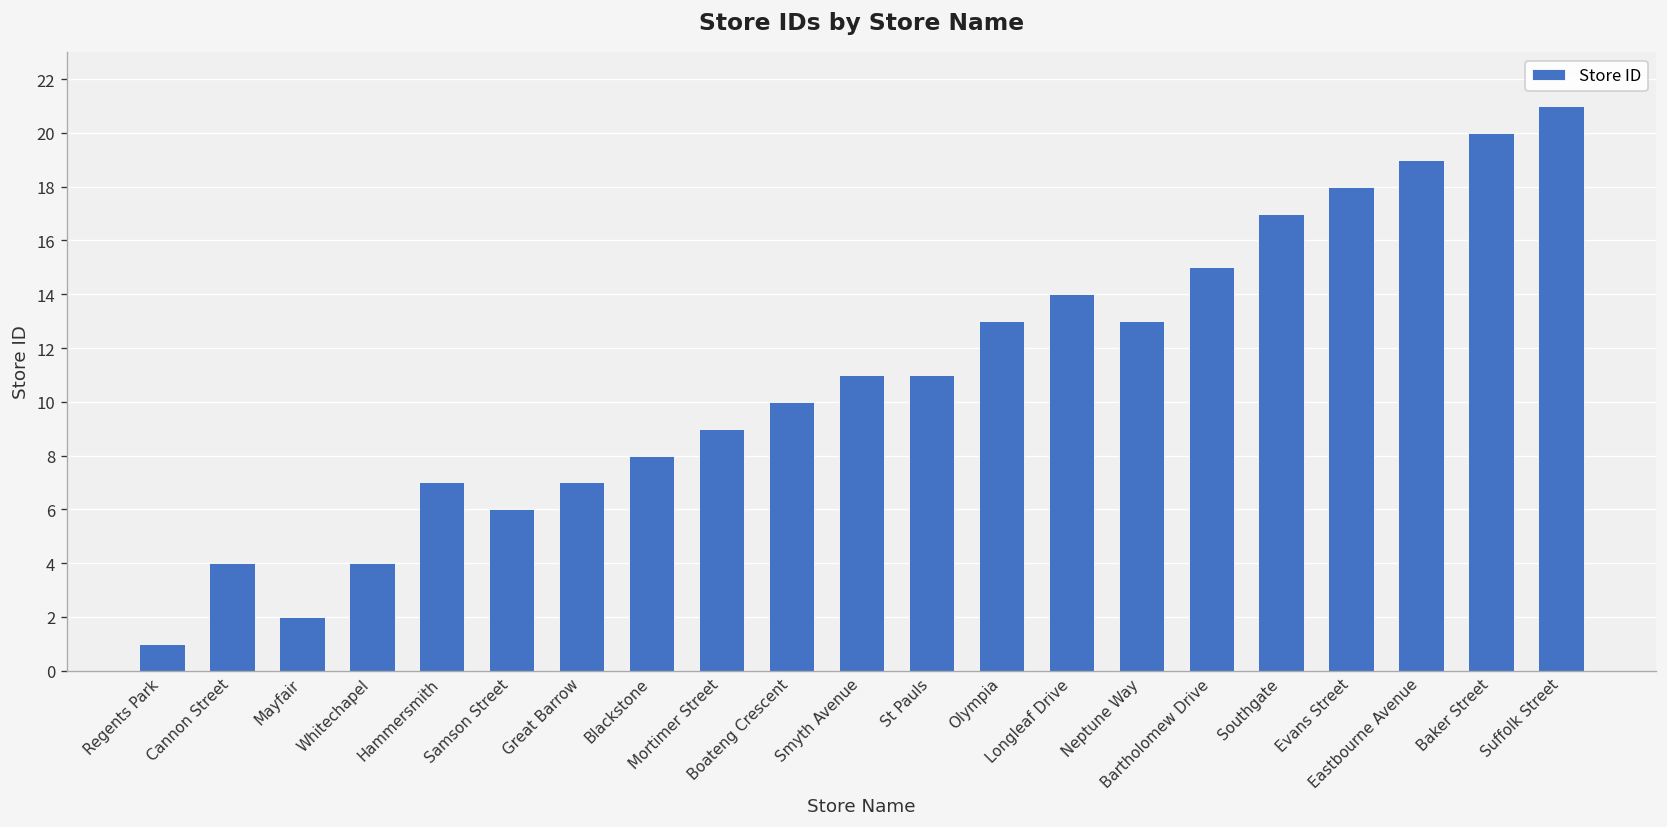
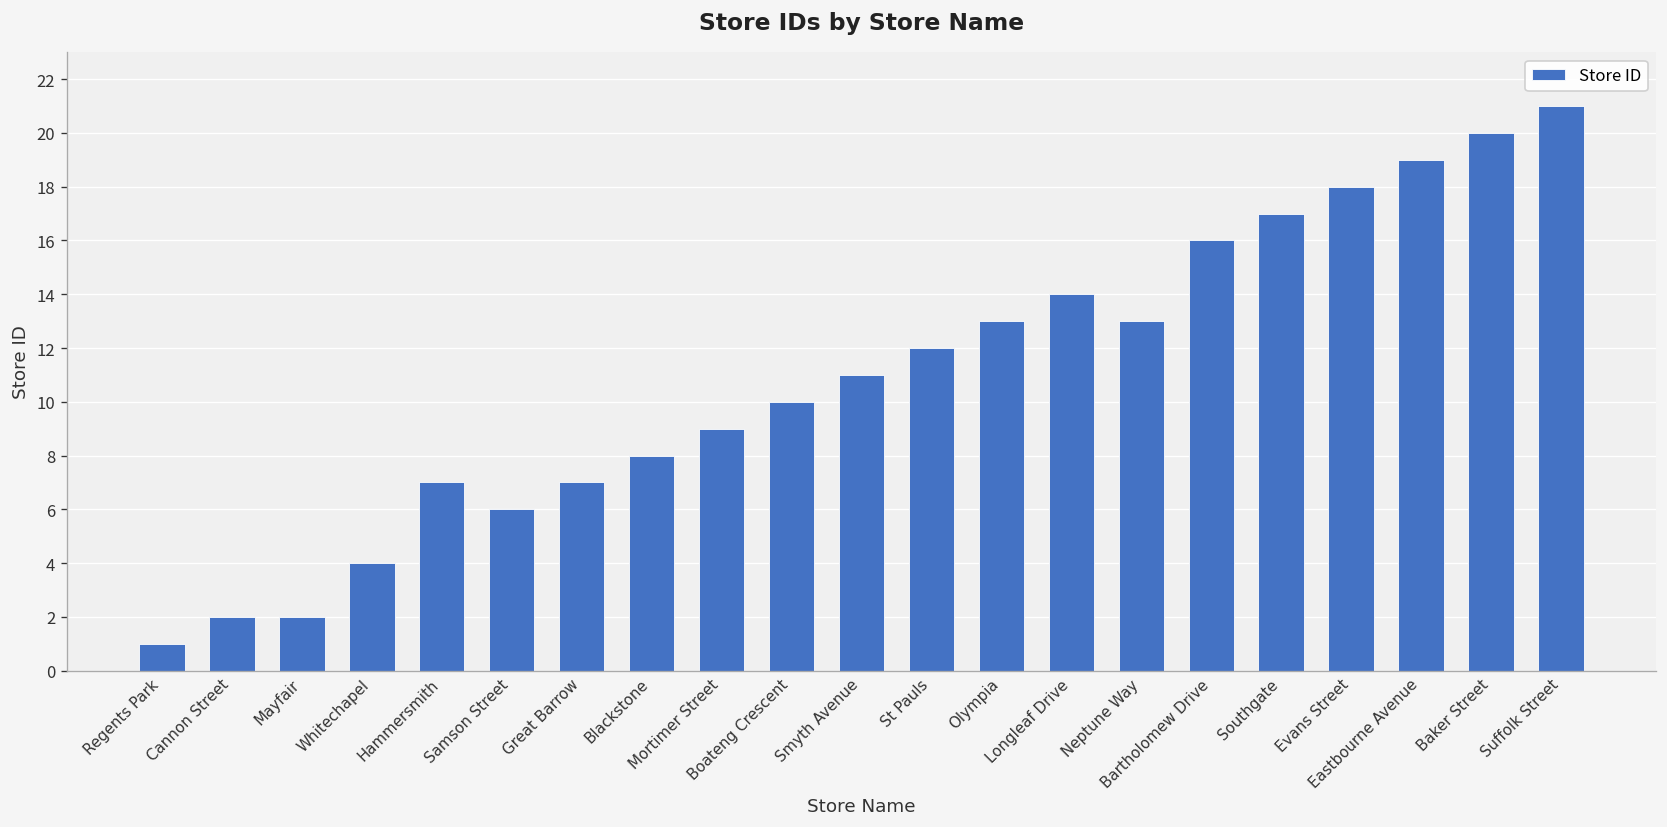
  {
    "Regents Park": 1,
-   "Cannon Street": 4,
+   "Cannon Street": 2,
    "Mayfair": 2,
    "Whitechapel": 4,
    "Hammersmith": 7,
    "Samson Street": 6,
    "Great Barrow": 7,
    "Blackstone": 8,
    "Mortimer Street": 9,
    "Boateng Crescent": 10,
    "Smyth Avenue": 11,
-   "St Pauls": 11,
+   "St Pauls": 12,
    "Olympia": 13,
    "Longleaf Drive": 14,
    "Neptune Way": 13,
-   "Bartholomew Drive": 15,
+   "Bartholomew Drive": 16,
    "Southgate": 17,
    "Evans Street": 18,
    "Eastbourne Avenue": 19,
    "Baker Street": 20,
    "Suffolk Street": 21
  }
